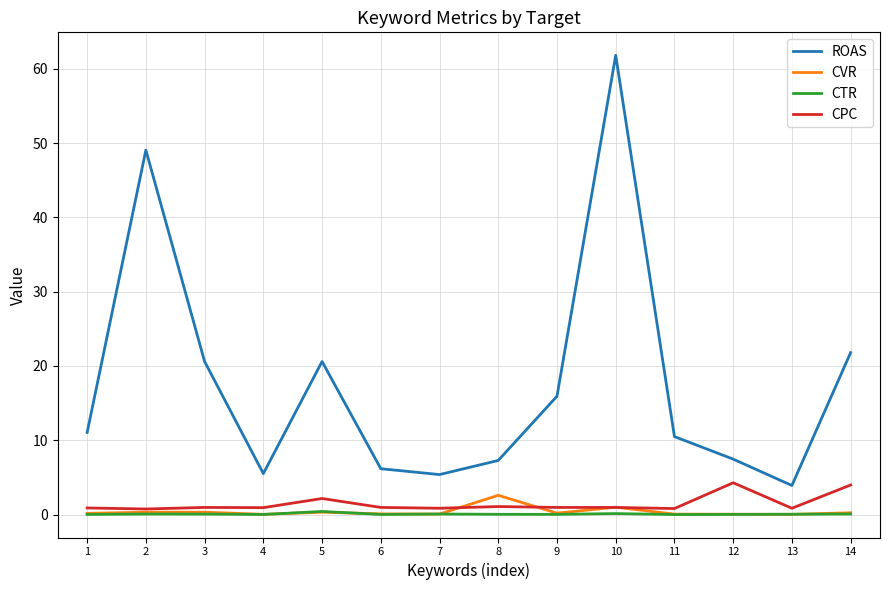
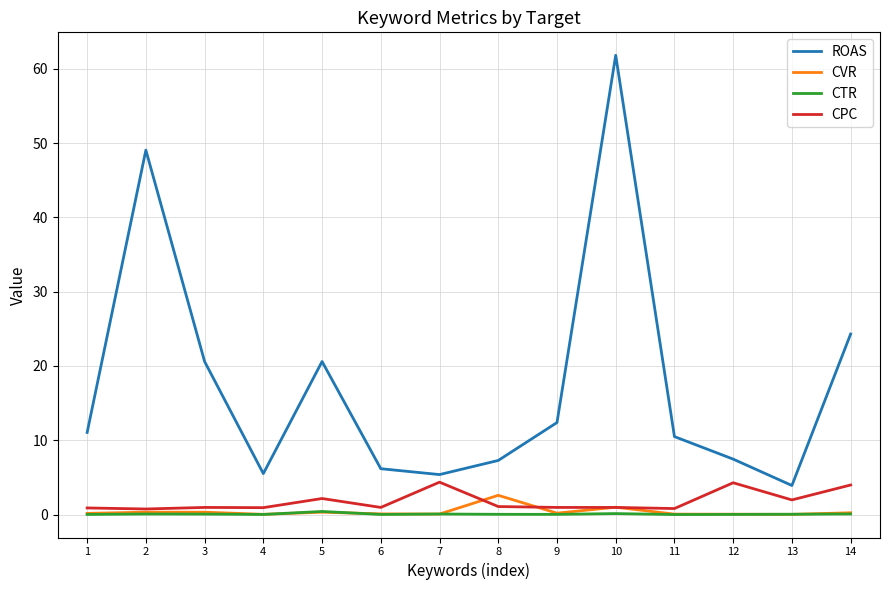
  {
    "ROAS": {
      "1": 11,
      "2": 49,
      "3": 21,
      "4": 6,
      "5": 21,
      "6": 6,
      "7": 5,
      "8": 7,
-     "9": 16,
+     "9": 12,
      "10": 62,
      "11": 11,
      "12": 7,
      "13": 4,
-     "14": 22
+     "14": 24
    },
    "CVR": {
      "8": 3
    },
    "CTR": {
      "8": 0,
      "10": 0
    },
    "CPC": {
      "1": 1,
      "2": 1,
      "3": 1,
      "4": 1,
      "5": 2,
      "6": 1,
-     "7": 1,
+     "7": 4,
      "8": 1,
      "9": 1,
      "11": 1,
      "12": 4,
-     "13": 1,
+     "13": 2,
      "14": 4
    }
  }
